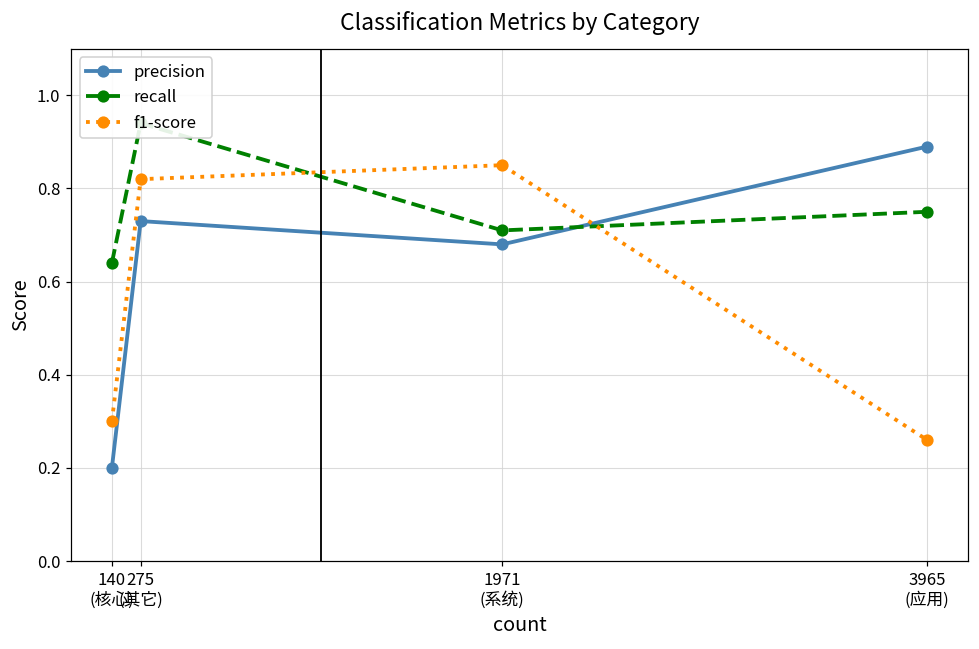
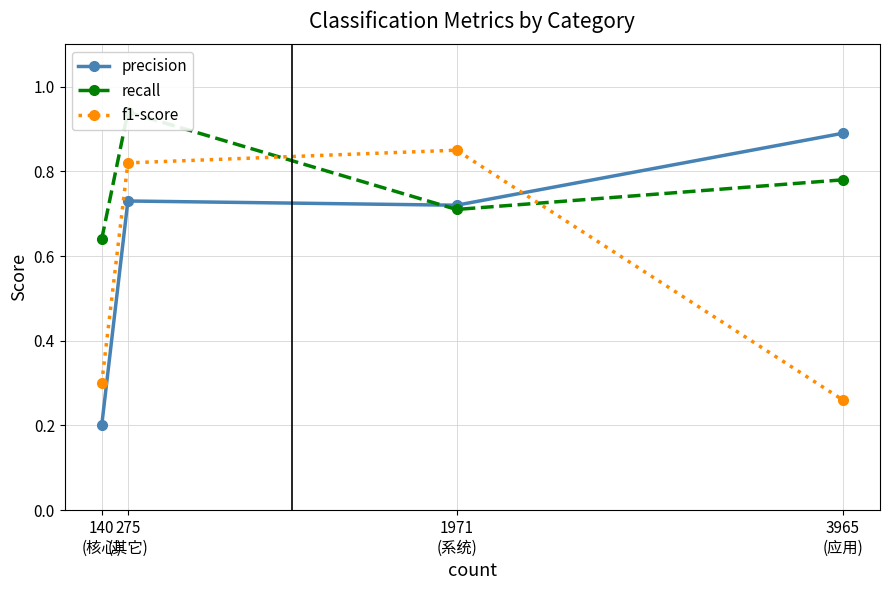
  {
    "precision": {
-     "1971 (系统)": 0.68,
+     "1971 (系统)": 0.72,
      "3965 (应用)": 0.89
    },
    "recall": {
      "1971 (系统)": 0.71,
-     "3965 (应用)": 0.75
+     "3965 (应用)": 0.78
    },
    "f1-score": {
      "1971 (系统)": 0.85,
      "3965 (应用)": 0.26
    }
  }
